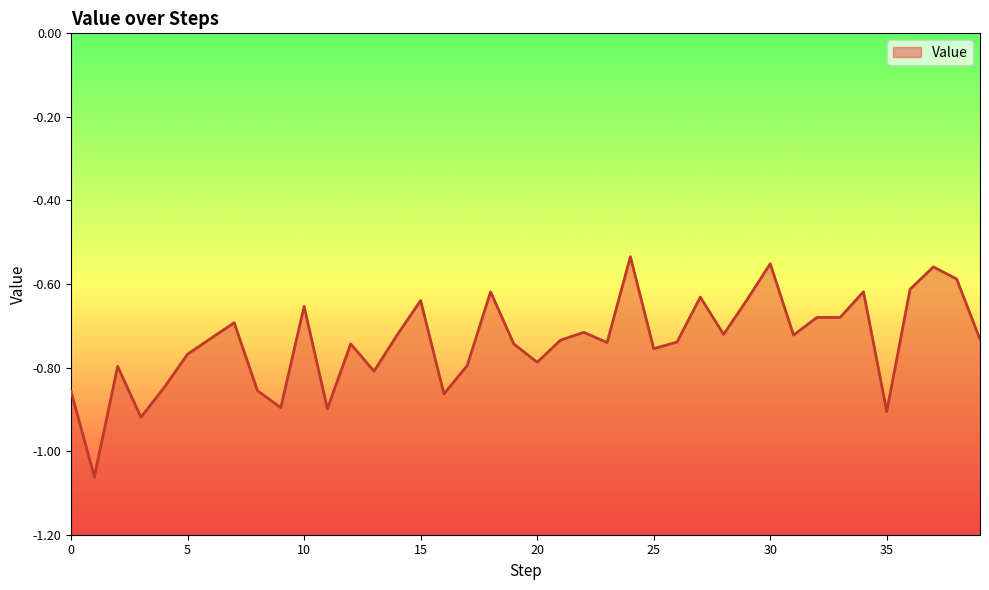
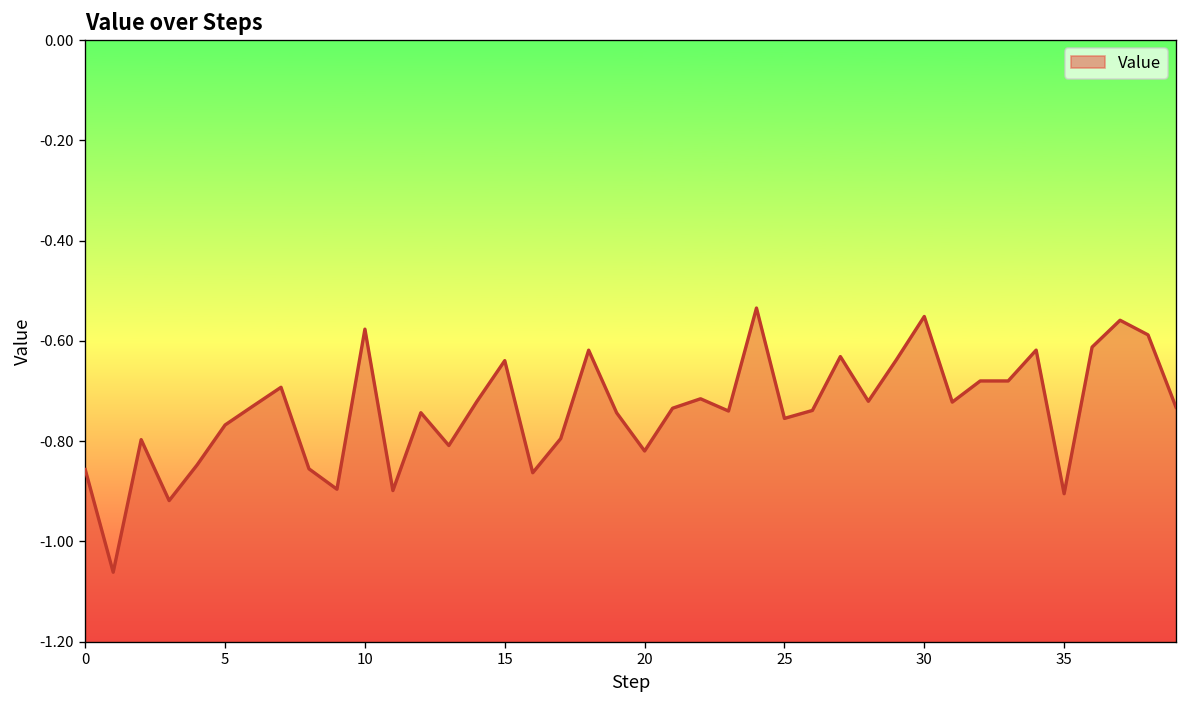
  {
    "0": -0.86,
    "5": -0.77,
-   "10": -0.65,
+   "10": -0.58,
    "15": -0.64,
-   "20": -0.79,
+   "20": -0.82,
    "25": -0.75,
    "30": -0.55,
    "35": -0.90
  }
